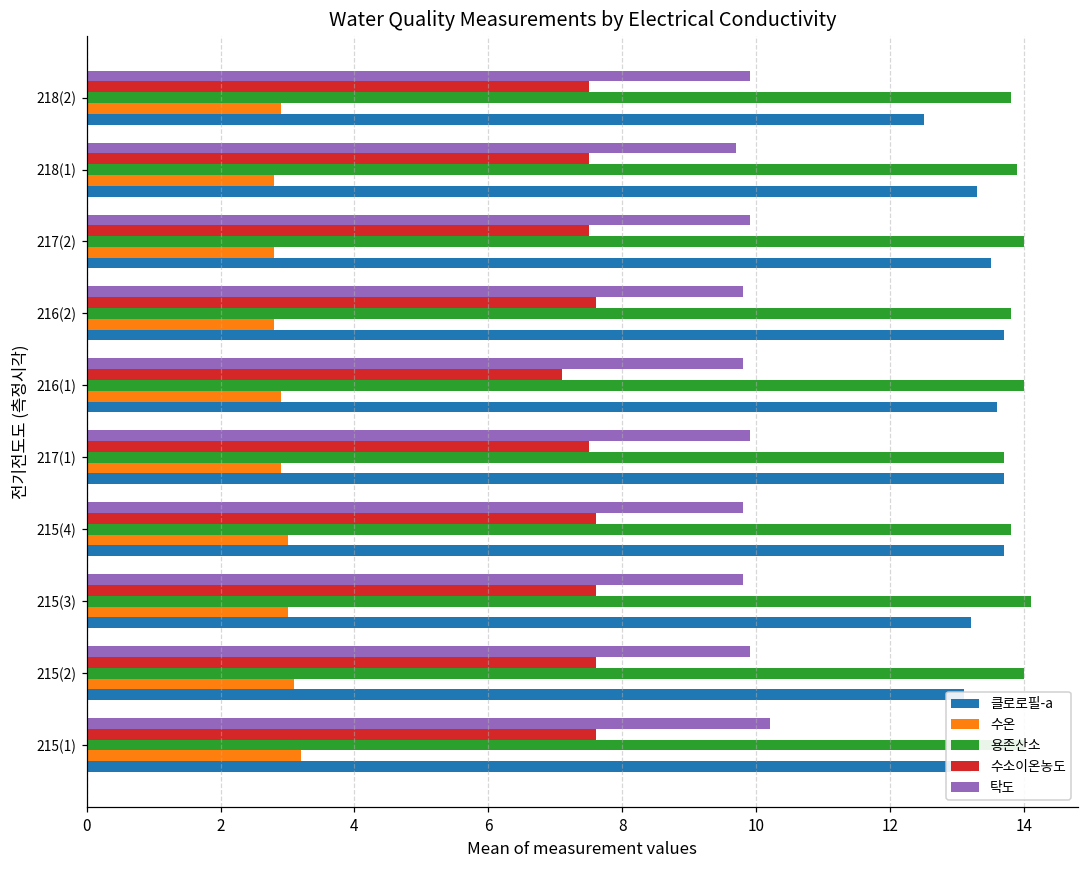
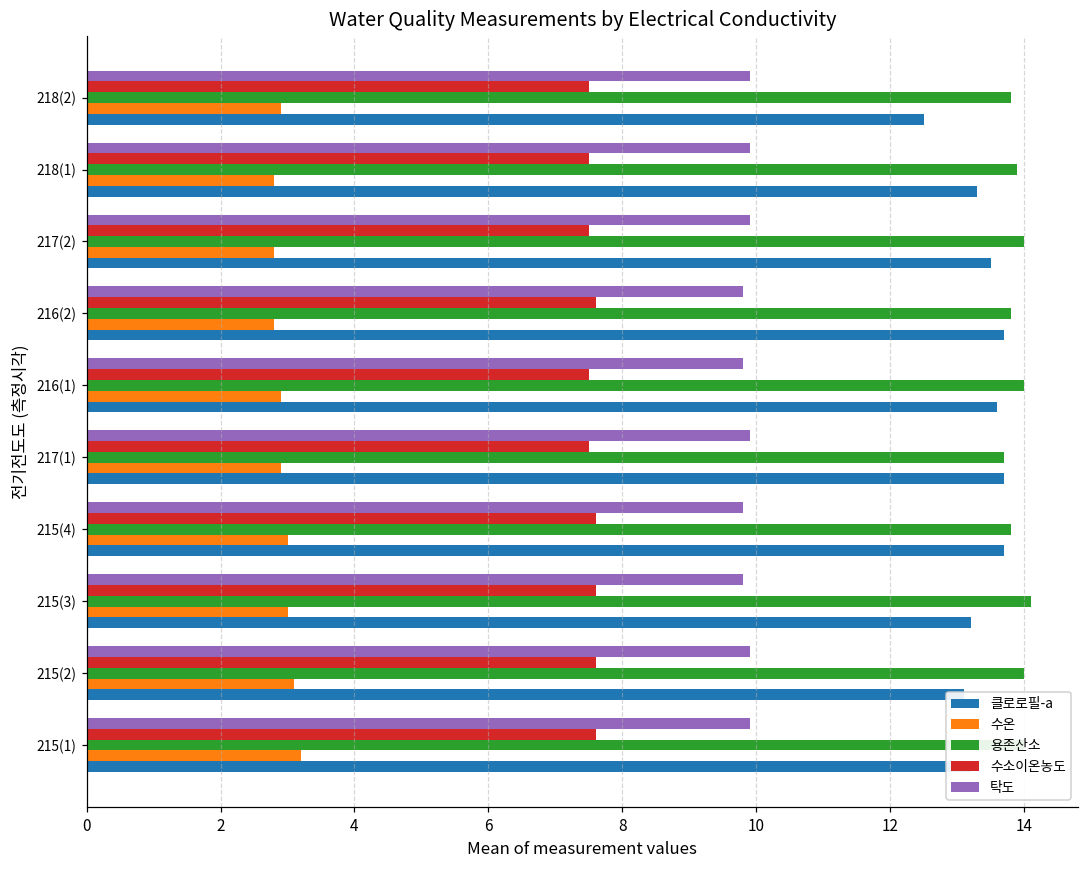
  {
    "클로로필-a": {
      "218(2)": 12.5,
      "218(1)": 13.3,
      "217(2)": 13.5,
      "216(2)": 13.7,
      "216(1)": 13.6,
      "217(1)": 13.7,
      "215(4)": 13.7,
      "215(3)": 13.2
    },
    "수온": {
      "218(2)": 2.9,
      "218(1)": 2.8,
      "217(2)": 2.8,
      "216(2)": 2.8,
      "216(1)": 2.9,
      "217(1)": 2.9,
      "215(4)": 3.0,
      "215(3)": 3.0,
      "215(2)": 3.1,
      "215(1)": 3.2
    },
    "용존산소": {
      "218(2)": 13.8,
      "218(1)": 13.9,
      "217(2)": 14.0,
      "216(2)": 13.8,
      "216(1)": 14.0,
      "217(1)": 13.7,
      "215(4)": 13.8,
      "215(3)": 14.1,
      "215(2)": 14.0
    },
    "수소이온농도": {
      "218(2)": 7.5,
      "218(1)": 7.5,
      "217(2)": 7.5,
      "216(2)": 7.6,
-     "216(1)": 7.1,
+     "216(1)": 7.5,
      "217(1)": 7.5,
      "215(4)": 7.6,
      "215(3)": 7.6,
      "215(2)": 7.6,
      "215(1)": 7.6
    },
    "탁도": {
      "218(2)": 9.9,
-     "218(1)": 9.7,
+     "218(1)": 9.9,
      "217(2)": 9.9,
      "216(2)": 9.8,
      "216(1)": 9.8,
      "217(1)": 9.9,
      "215(4)": 9.8,
      "215(3)": 9.8,
      "215(2)": 9.9,
-     "215(1)": 10.2
+     "215(1)": 9.9
    }
  }
